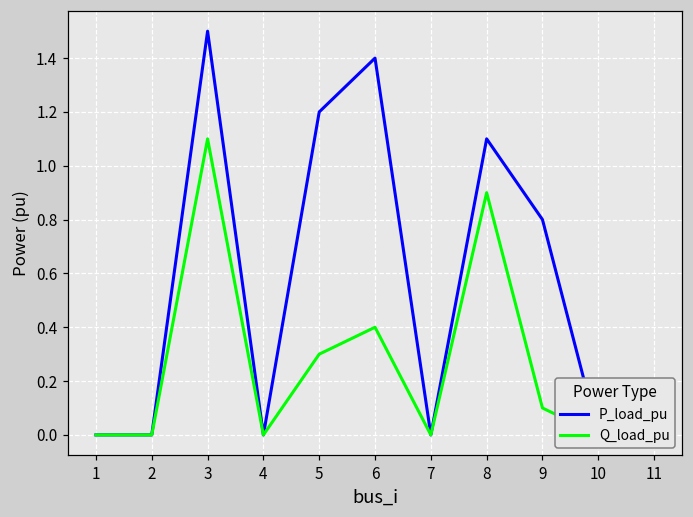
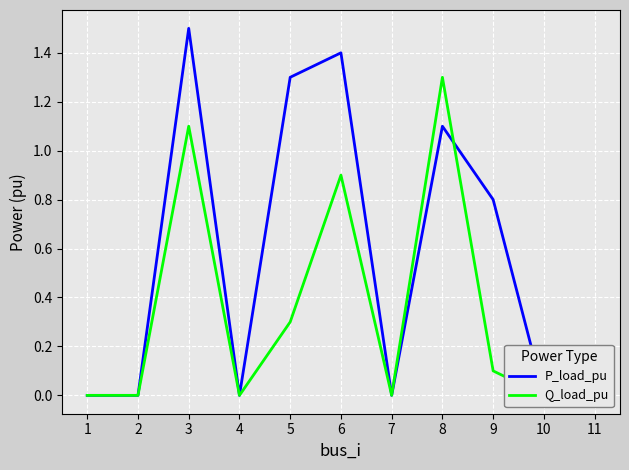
  {
    "P_load_pu": {
      "3": 1.5,
-     "5": 1.2,
+     "5": 1.3,
      "6": 1.4,
      "8": 1.1,
      "9": 0.8
    },
    "Q_load_pu": {
      "3": 1.1,
      "5": 0.3,
-     "6": 0.4,
-     "8": 0.9,
+     "6": 0.9,
+     "8": 1.3,
      "9": 0.1
    }
  }
